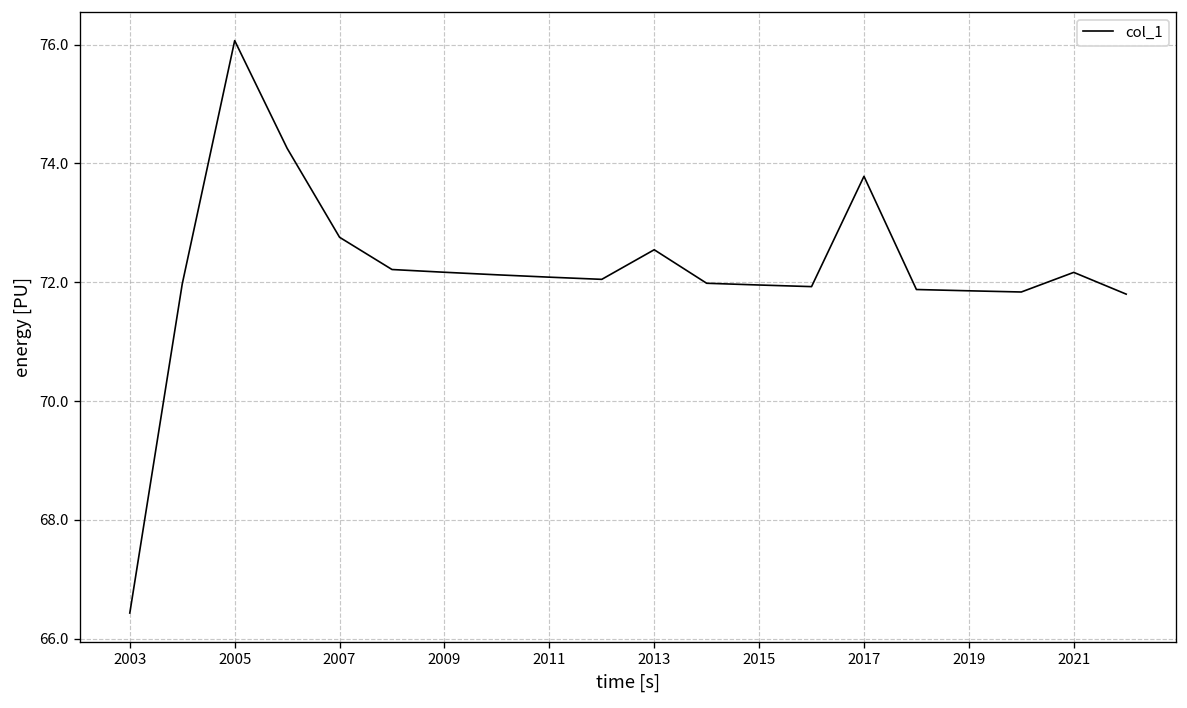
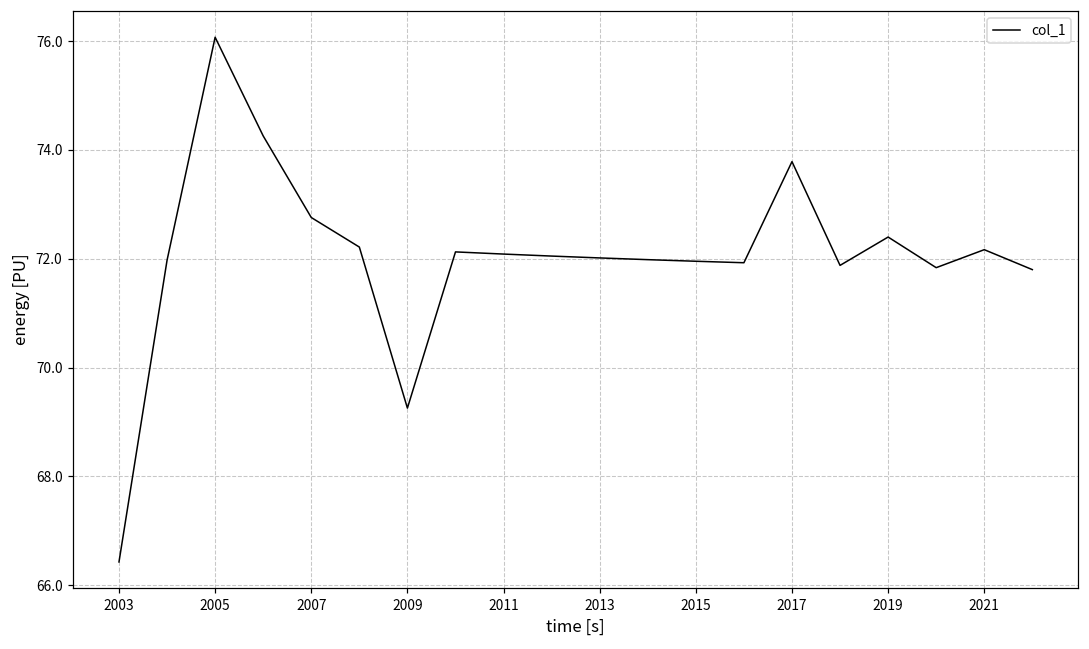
  {
    "2003": 66.4,
    "2005": 76.1,
    "2007": 72.8,
-   "2009": 72.2,
+   "2009": 69.3,
    "2011": 72.1,
-   "2013": 72.5,
+   "2013": 72.0,
    "2015": 72.0,
    "2017": 73.8,
-   "2019": 71.9,
+   "2019": 72.4,
    "2021": 72.2
  }
